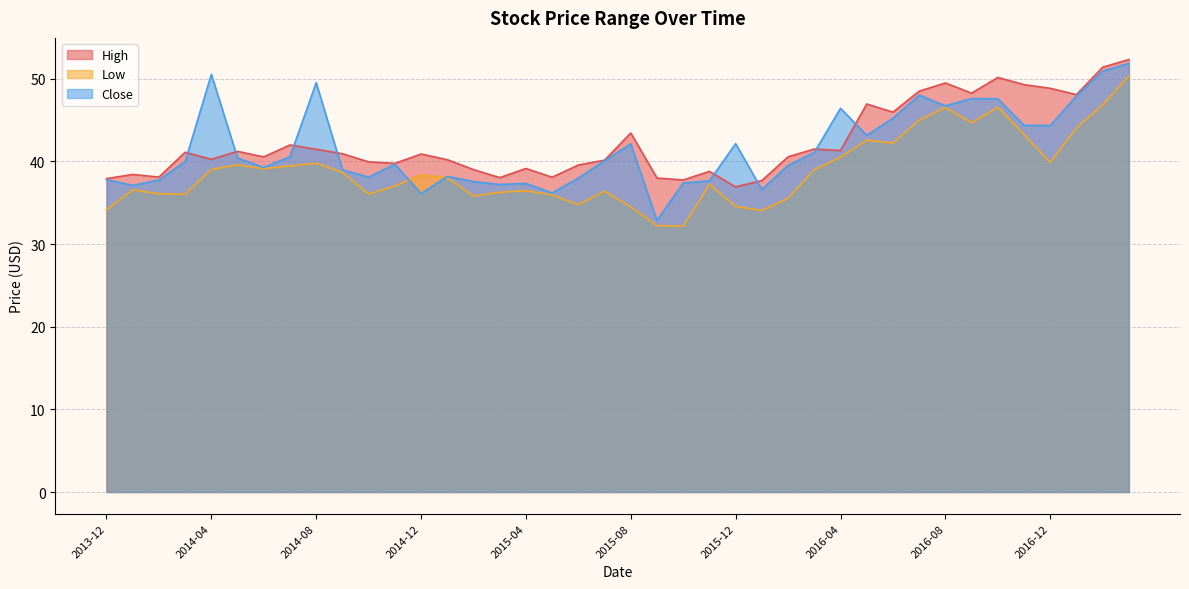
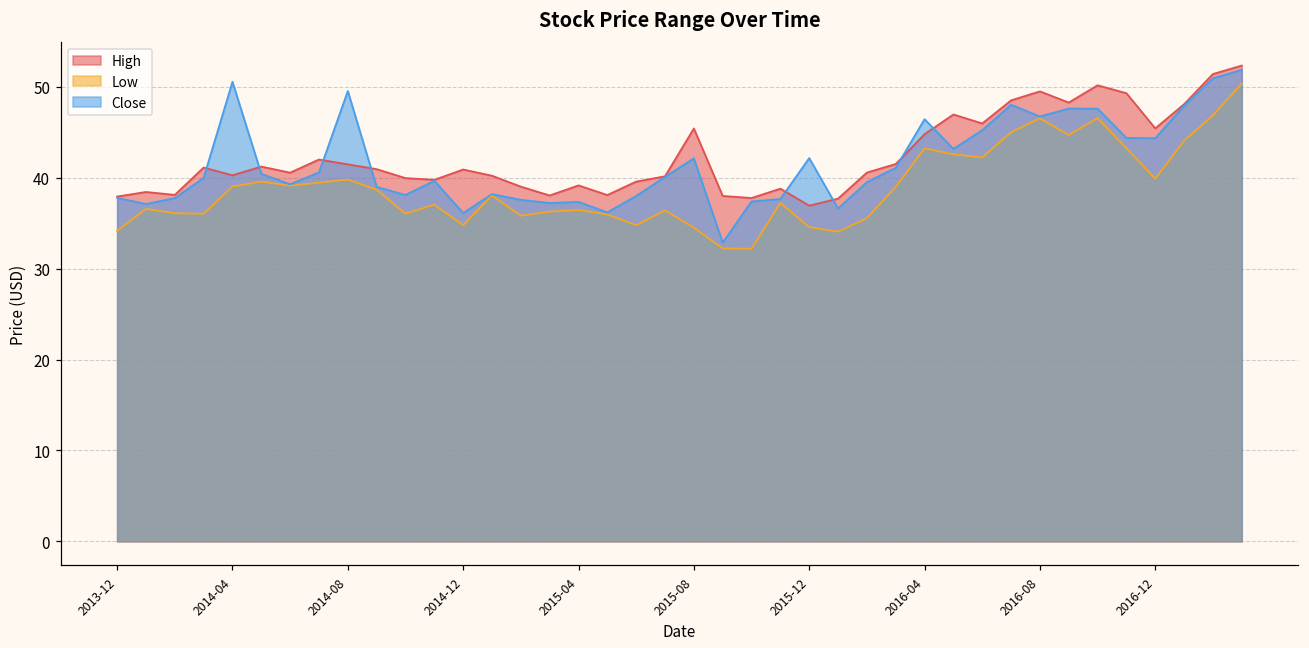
  {
    "High": {
      "2014-04": 40,
      "2014-08": 41,
      "2014-12": 41,
      "2015-04": 39,
-     "2015-08": 43,
+     "2015-08": 45,
      "2015-12": 37,
-     "2016-04": 41,
+     "2016-04": 45,
      "2016-08": 49,
-     "2016-12": 49
+     "2016-12": 45
    },
    "Low": {
      "2013-12": 34,
      "2014-04": 39,
      "2014-08": 40,
-     "2014-12": 38,
+     "2014-12": 35,
      "2015-04": 36,
      "2015-08": 35,
      "2015-12": 35,
-     "2016-04": 41,
+     "2016-04": 43,
      "2016-12": 40
    },
    "Close": {
      "2014-04": 51,
      "2014-08": 50,
      "2014-12": 36,
      "2015-04": 37,
      "2015-08": 42,
      "2015-12": 42,
      "2016-04": 46,
      "2016-12": 44
    }
  }
